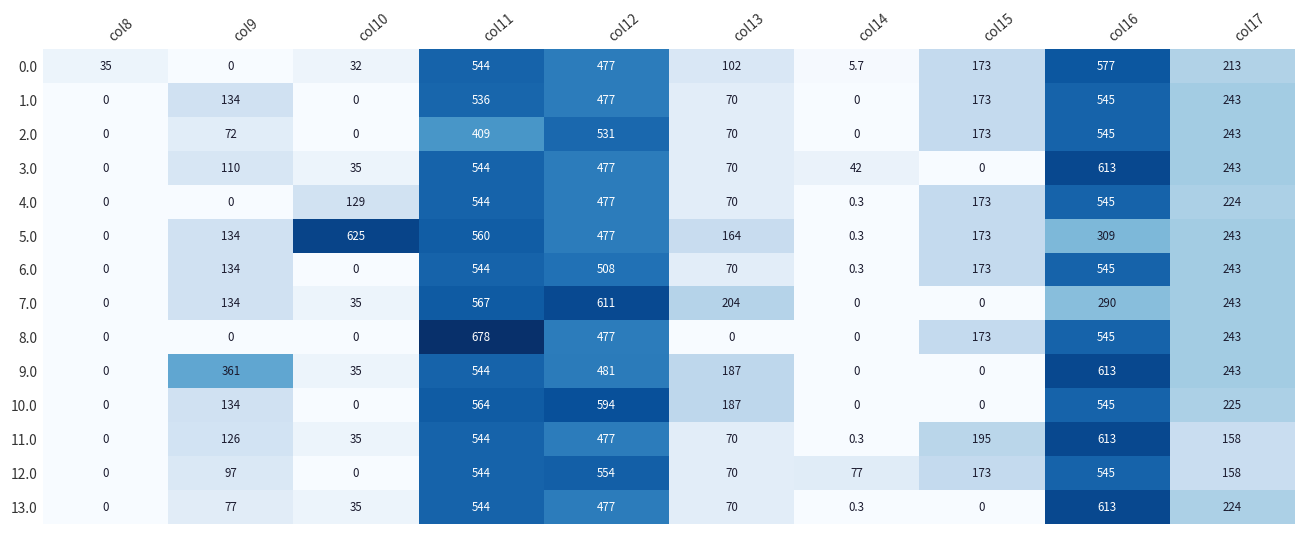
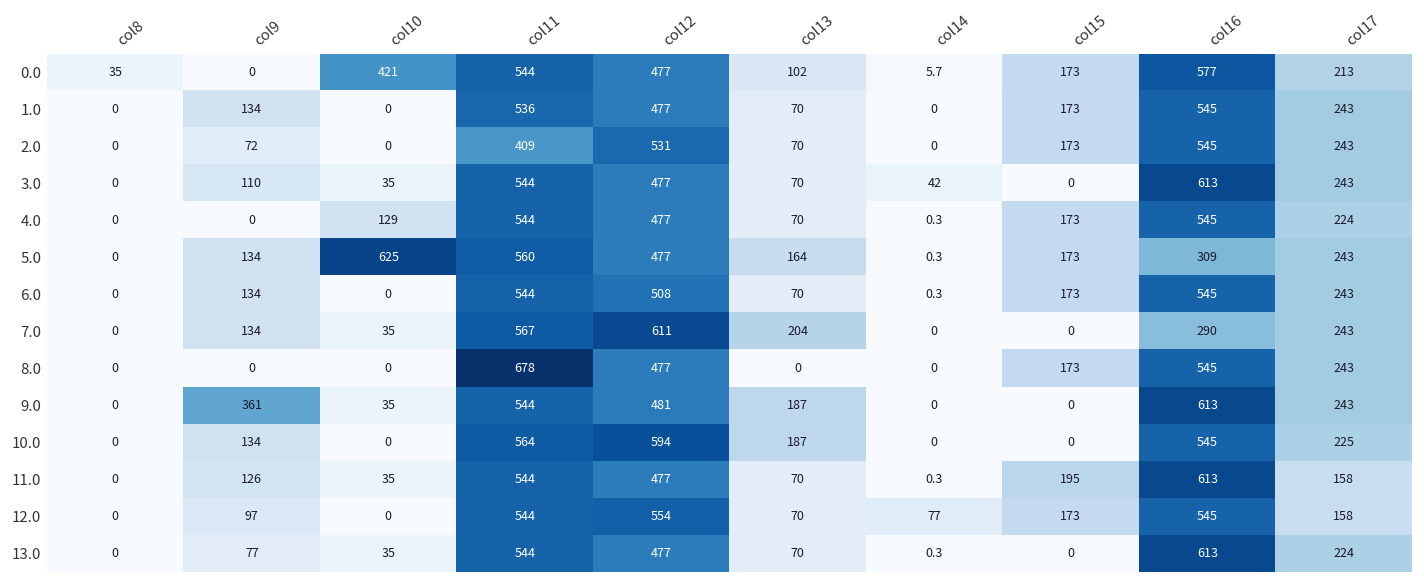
  {
    "0.0": {
      "col8": 35,
      "col9": 0,
-     "col10": 32,
+     "col10": 421,
      "col11": 544,
      "col12": 477,
      "col13": 102,
      "col14": 5.7,
      "col15": 173,
      "col16": 577,
      "col17": 213
    },
    "1.0": {
      "col8": 0,
      "col9": 134,
      "col10": 0,
      "col11": 536,
      "col12": 477,
      "col13": 70,
      "col14": 0,
      "col15": 173,
      "col16": 545,
      "col17": 243
    },
    "2.0": {
      "col8": 0,
      "col9": 72,
      "col10": 0,
      "col11": 409,
      "col12": 531,
      "col13": 70,
      "col14": 0,
      "col15": 173,
      "col16": 545,
      "col17": 243
    },
    "3.0": {
      "col8": 0,
      "col9": 110,
      "col10": 35,
      "col11": 544,
      "col12": 477,
      "col13": 70,
      "col14": 42,
      "col15": 0,
      "col16": 613,
      "col17": 243
    },
    "4.0": {
      "col8": 0,
      "col9": 0,
      "col10": 129,
      "col11": 544,
      "col12": 477,
      "col13": 70,
      "col14": 0.3,
      "col15": 173,
      "col16": 545,
      "col17": 224
    },
    "5.0": {
      "col8": 0,
      "col9": 134,
      "col10": 625,
      "col11": 560,
      "col12": 477,
      "col13": 164,
      "col14": 0.3,
      "col15": 173,
      "col16": 309,
      "col17": 243
    },
    "6.0": {
      "col8": 0,
      "col9": 134,
      "col10": 0,
      "col11": 544,
      "col12": 508,
      "col13": 70,
      "col14": 0.3,
      "col15": 173,
      "col16": 545,
      "col17": 243
    },
    "7.0": {
      "col8": 0,
      "col9": 134,
      "col10": 35,
      "col11": 567,
      "col12": 611,
      "col13": 204,
      "col14": 0,
      "col15": 0,
      "col16": 290,
      "col17": 243
    },
    "8.0": {
      "col8": 0,
      "col9": 0,
      "col10": 0,
      "col11": 678,
      "col12": 477,
      "col13": 0,
      "col14": 0,
      "col15": 173,
      "col16": 545,
      "col17": 243
    },
    "9.0": {
      "col8": 0,
      "col9": 361,
      "col10": 35,
      "col11": 544,
      "col12": 481,
      "col13": 187,
      "col14": 0,
      "col15": 0,
      "col16": 613,
      "col17": 243
    },
    "10.0": {
      "col8": 0,
      "col9": 134,
      "col10": 0,
      "col11": 564,
      "col12": 594,
      "col13": 187,
      "col14": 0,
      "col15": 0,
      "col16": 545,
      "col17": 225
    },
    "11.0": {
      "col8": 0,
      "col9": 126,
      "col10": 35,
      "col11": 544,
      "col12": 477,
      "col13": 70,
      "col14": 0.3,
      "col15": 195,
      "col16": 613,
      "col17": 158
    },
    "12.0": {
      "col8": 0,
      "col9": 97,
      "col10": 0,
      "col11": 544,
      "col12": 554,
      "col13": 70,
      "col14": 77,
      "col15": 173,
      "col16": 545,
      "col17": 158
    },
    "13.0": {
      "col8": 0,
      "col9": 77,
      "col10": 35,
      "col11": 544,
      "col12": 477,
      "col13": 70,
      "col14": 0.3,
      "col15": 0,
      "col16": 613,
      "col17": 224
    }
  }
